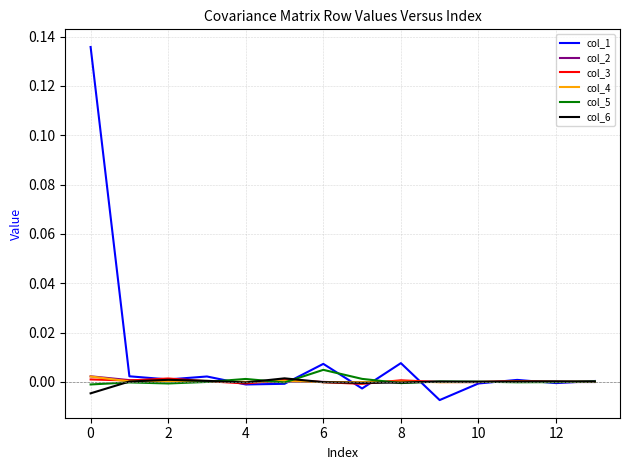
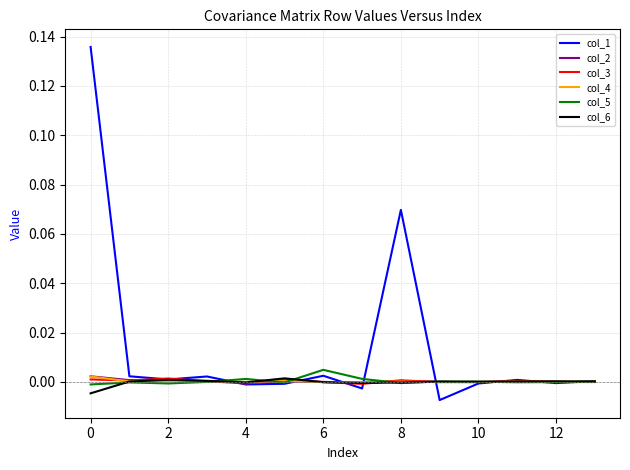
  {
    "col_1": {
      "0": 0.136,
-     "6": 0.007,
-     "8": 0.008
+     "6": 0.002,
+     "8": 0.070
    },
    "col_3": {
      "0": 0.001
    },
    "col_5": {
      "0": -0.001,
      "4": 0.001,
      "6": 0.005
    },
    "col_6": {
      "0": -0.005
    }
  }
